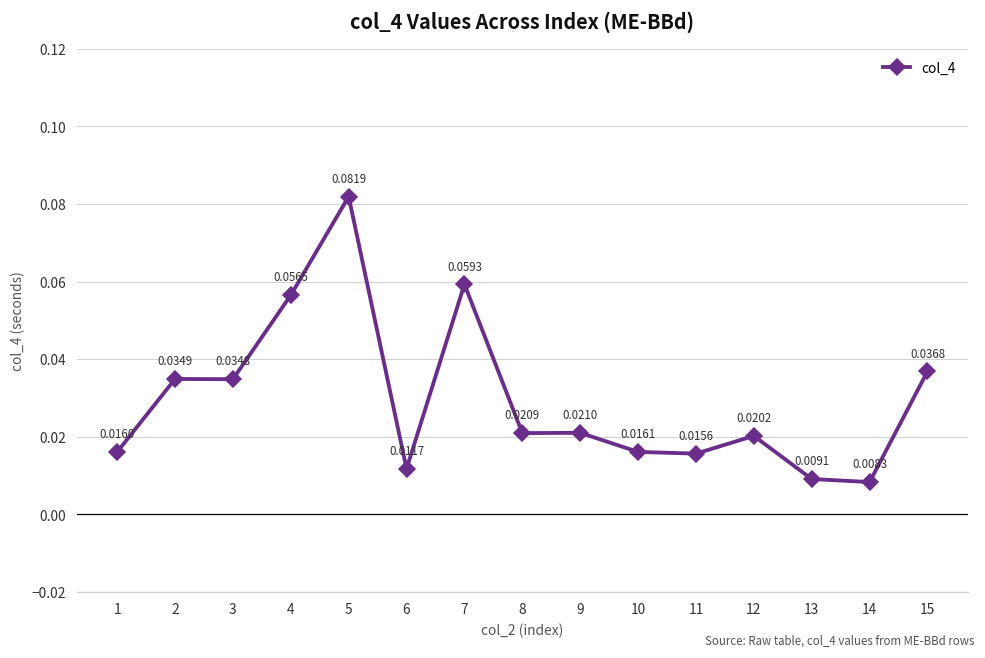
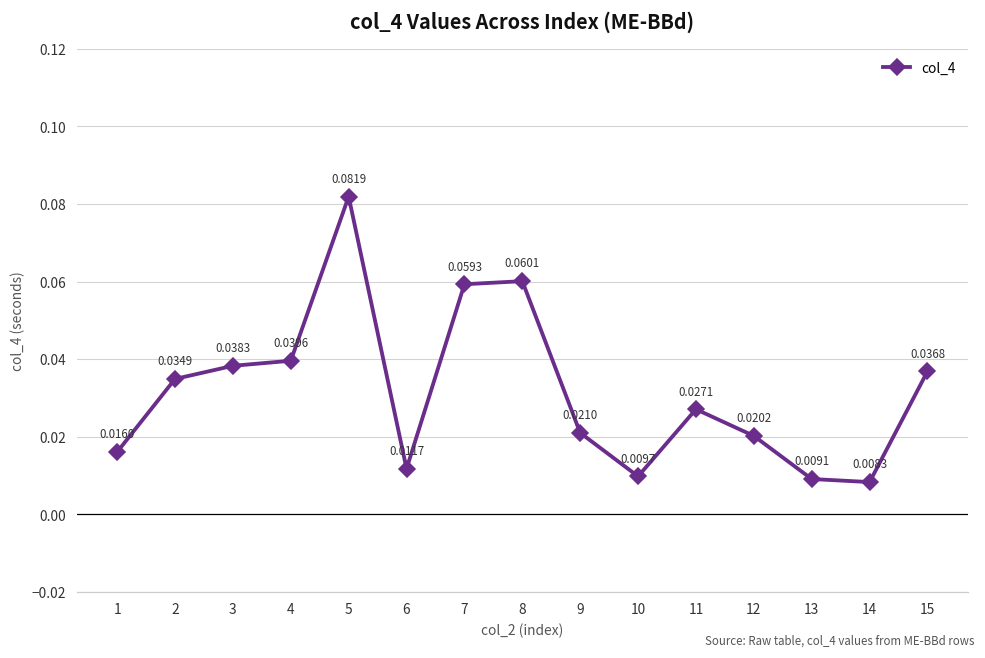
  {
    "1": 0.0160,
    "2": 0.0349,
-   "3": 0.0348,
-   "4": 0.0565,
+   "3": 0.0383,
+   "4": 0.0396,
    "5": 0.0819,
    "6": 0.0117,
    "7": 0.0593,
-   "8": 0.0209,
+   "8": 0.0601,
    "9": 0.0210,
-   "10": 0.0161,
-   "11": 0.0156,
+   "10": 0.0097,
+   "11": 0.0271,
    "12": 0.0202,
    "13": 0.0091,
    "14": 0.0083,
    "15": 0.0368
  }
